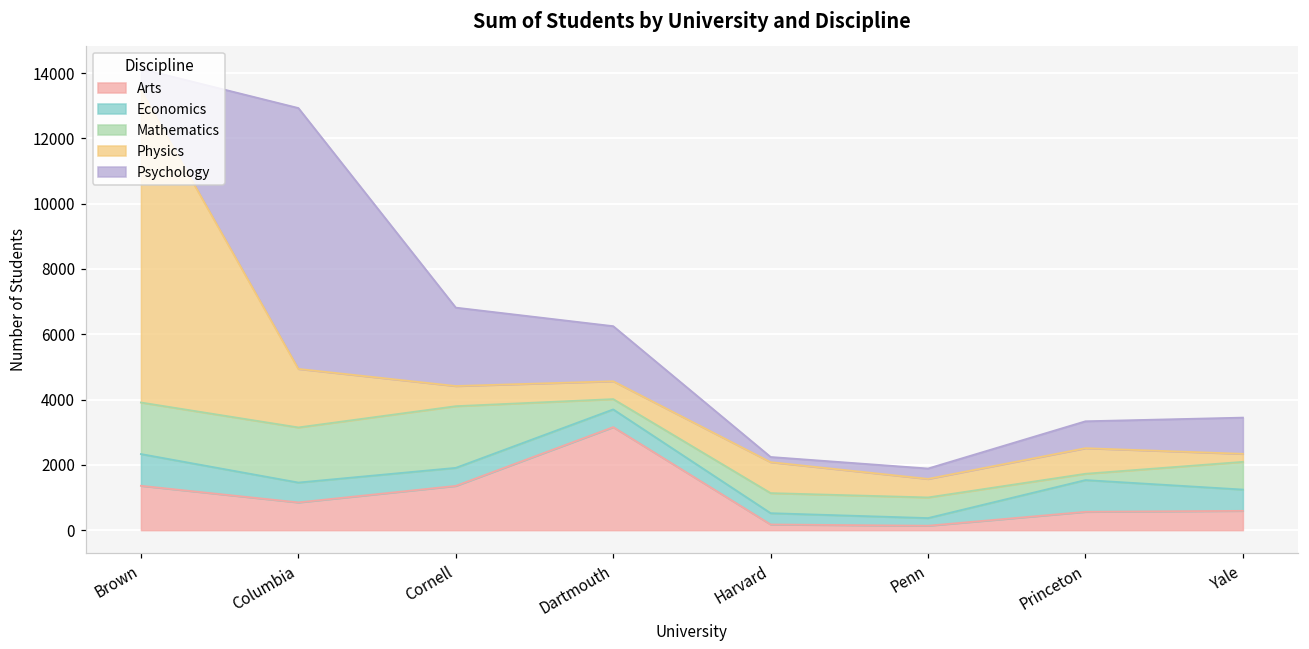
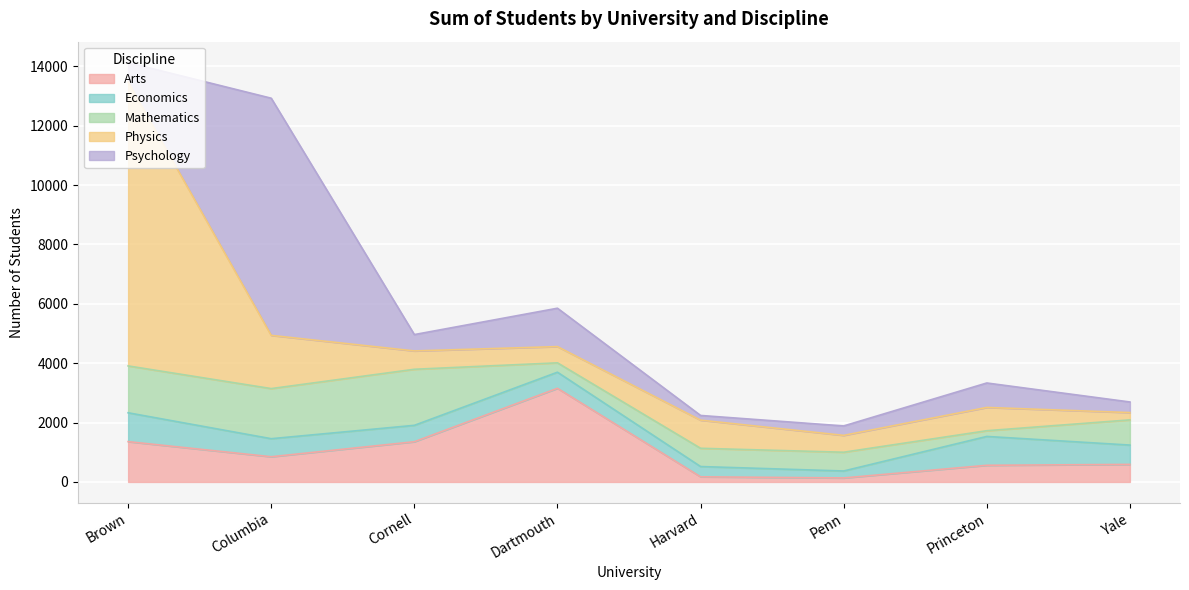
  {
    "Psychology": {
      "Columbia": 8000,
-     "Cornell": 2400,
-     "Dartmouth": 1700,
+     "Cornell": 600,
+     "Dartmouth": 1300,
      "Harvard": 200,
      "Penn": 300,
      "Princeton": 800,
-     "Yale": 1100
+     "Yale": 400
    }
  }
